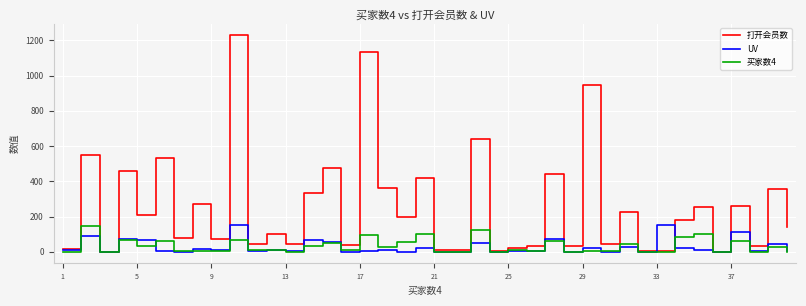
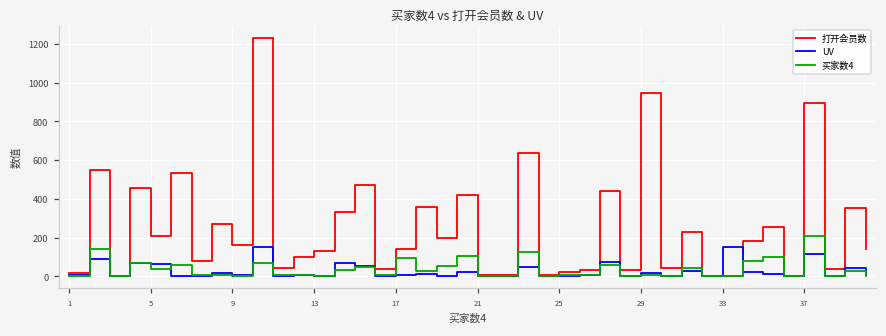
  {
    "打开会员数": {
      "5": 210,
-     "9": 70,
-     "13": 50,
-     "17": 1130,
+     "9": 160,
+     "13": 130,
+     "17": 140,
      "29": 950,
-     "37": 260
+     "37": 900
    },
    "UV": {
      "5": 70,
      "17": 10,
      "29": 20,
      "33": 150,
      "37": 120
    },
    "买家数4": {
      "5": 40,
      "17": 100,
      "29": 10,
-     "37": 60
+     "37": 210
    }
  }
